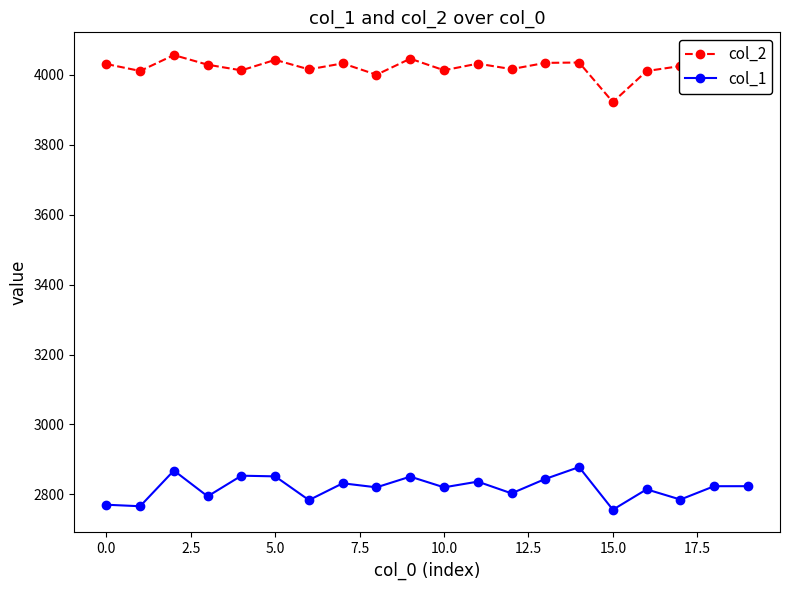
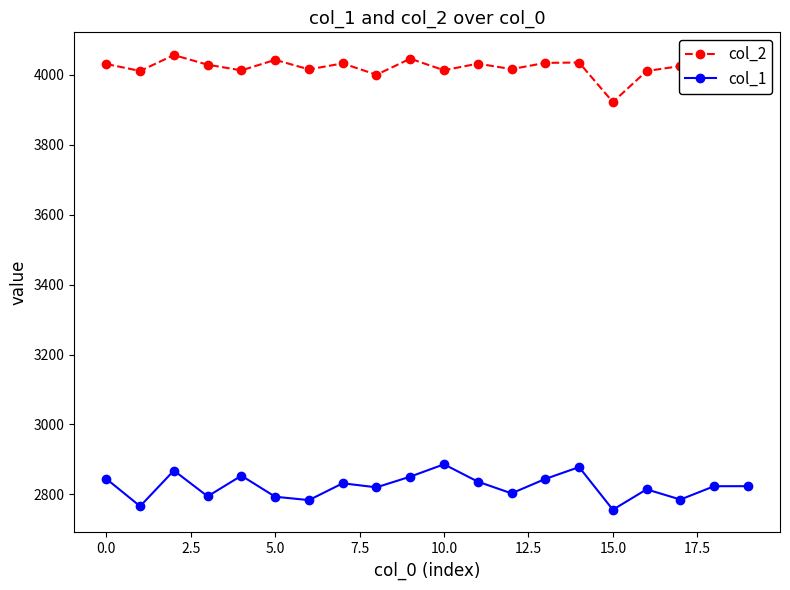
  {
    "col_2": {
      "0.0": 4030,
      "5.0": 4040,
      "10.0": 4010,
      "15.0": 3920
    },
    "col_1": {
-     "0.0": 2770,
-     "5.0": 2850,
-     "10.0": 2820,
+     "0.0": 2840,
+     "5.0": 2790,
+     "10.0": 2890,
      "15.0": 2760
    }
  }
